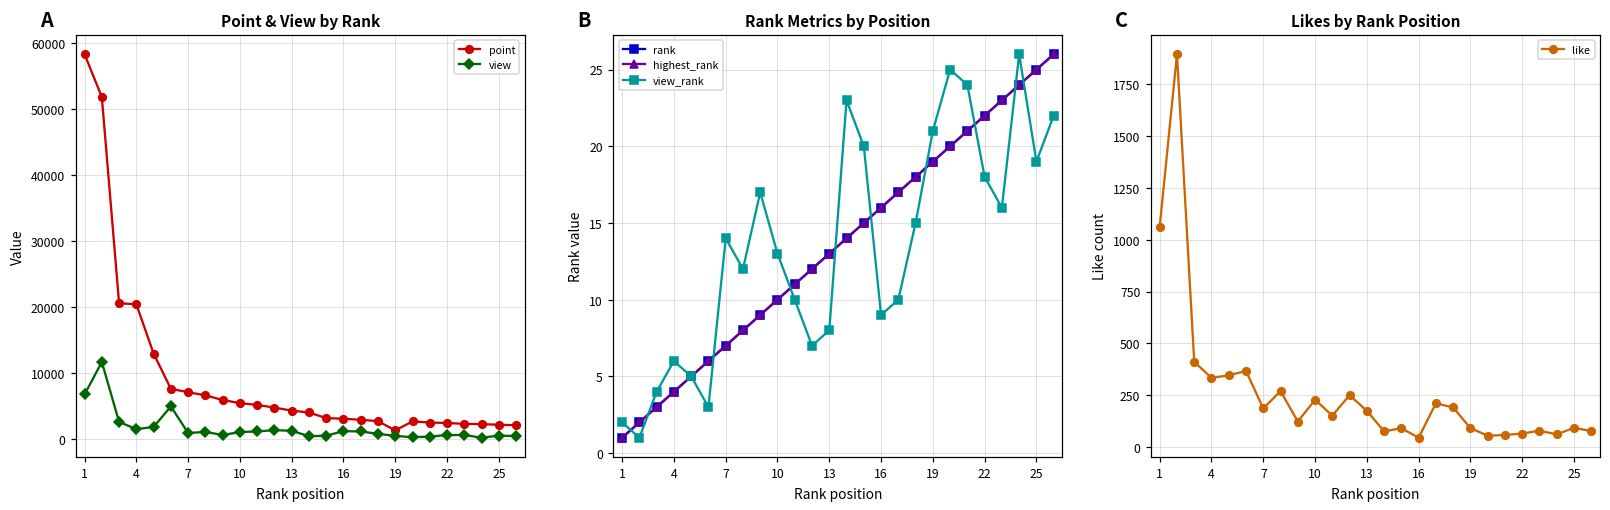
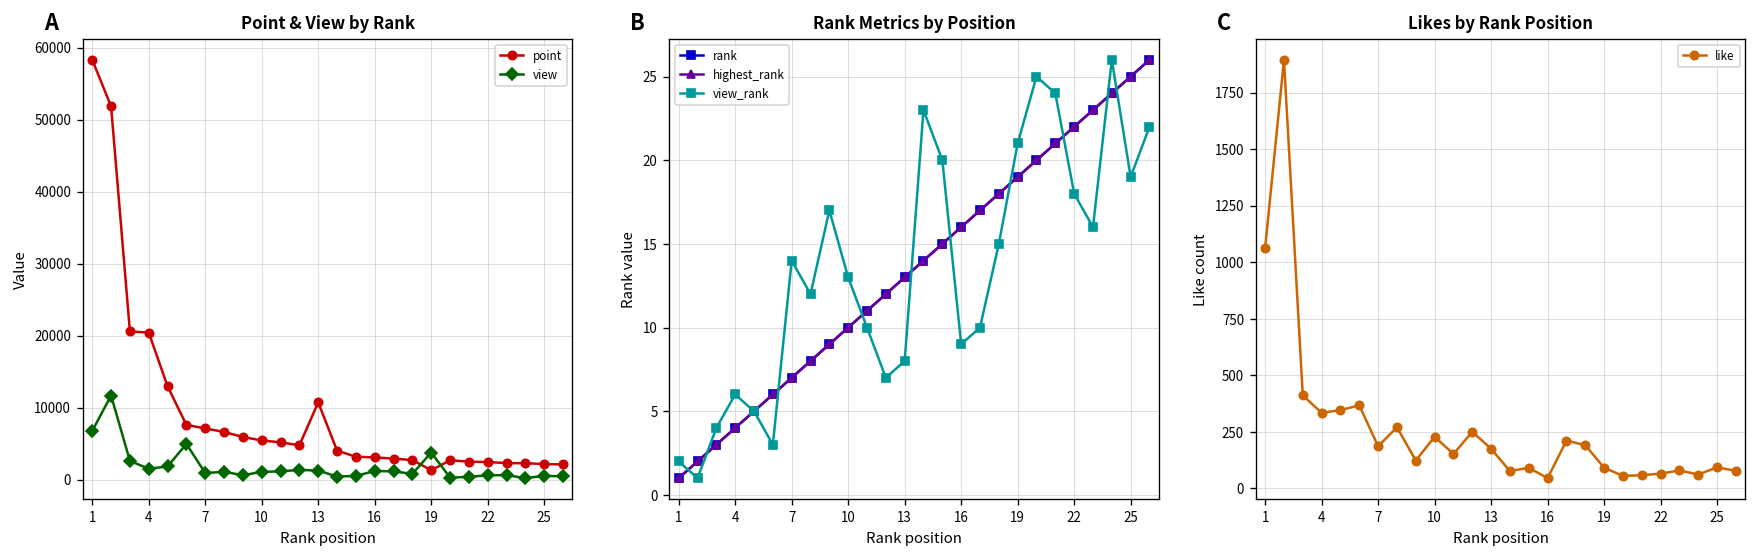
  {
    "Point & View by Rank": {
      "point": {
        "1": 58000,
        "4": 20000,
        "7": 7000,
        "10": 5000,
-       "13": 4000,
+       "13": 11000,
        "16": 3000,
        "19": 1000,
        "22": 2000,
        "25": 2000
      },
      "view": {
        "1": 7000,
        "4": 1000,
        "7": 1000,
        "10": 1000,
        "13": 1000,
        "16": 1000,
-       "19": 0,
+       "19": 4000,
        "22": 1000,
        "25": 1000
      }
    },
    "Rank Metrics by Position": {
      "highest_rank": {
        "1": 1.0,
        "4": 4.0,
        "7": 7.0,
        "10": 10.0,
        "13": 13.0,
        "16": 16.0,
        "19": 19.0,
        "22": 22.0,
        "25": 25.0
      },
      "view_rank": {
        "1": 2.0,
        "4": 6.0,
        "7": 14.0,
        "10": 13.0,
        "13": 8.0,
        "16": 9.0,
        "19": 21.0,
        "22": 18.0,
        "25": 19.0
      }
    },
    "Likes by Rank Position": {
      "1": 1060,
      "4": 330,
      "7": 190,
      "10": 230,
      "13": 180,
      "16": 50,
      "19": 90,
      "22": 70,
      "25": 90
    }
  }
